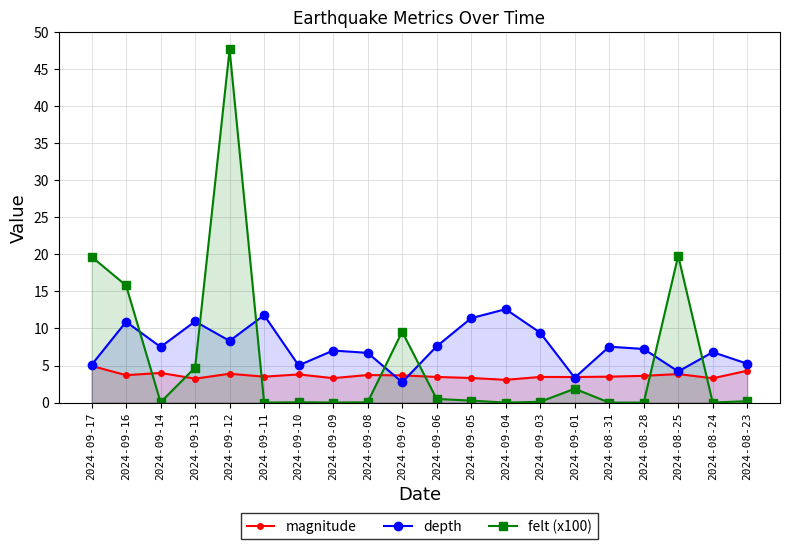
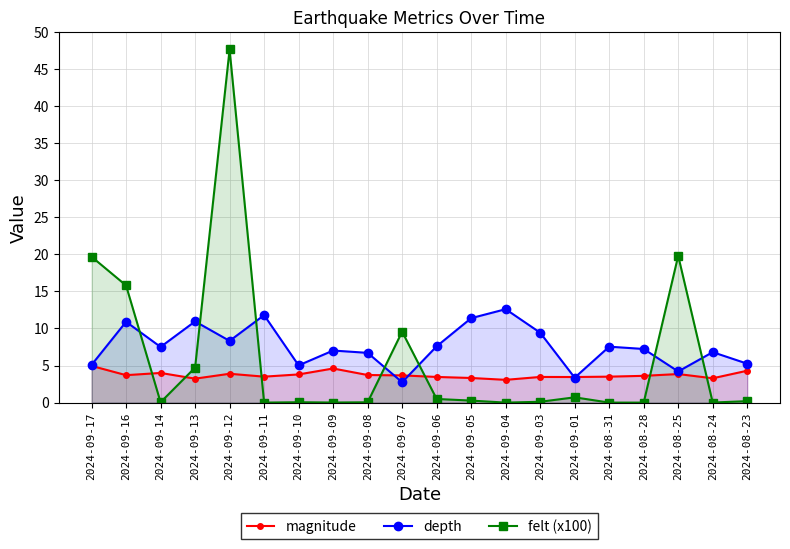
  {
    "magnitude": {
      "2024-09-16": 4,
      "2024-09-14": 4,
      "2024-09-13": 3,
      "2024-09-12": 4,
      "2024-09-11": 4,
      "2024-09-10": 4,
-     "2024-09-09": 3,
+     "2024-09-09": 5,
      "2024-09-08": 4,
      "2024-09-07": 4,
      "2024-09-06": 3,
      "2024-09-05": 3,
      "2024-09-04": 3,
      "2024-09-03": 3,
      "2024-08-31": 4,
      "2024-08-28": 4,
      "2024-08-25": 4,
      "2024-08-24": 3,
      "2024-08-23": 4
    },
    "depth": {
      "2024-09-16": 11,
      "2024-09-14": 8,
      "2024-09-13": 11,
      "2024-09-12": 8,
      "2024-09-11": 12,
      "2024-09-10": 5,
      "2024-09-09": 7,
      "2024-09-08": 7,
      "2024-09-07": 3,
      "2024-09-06": 8,
      "2024-09-05": 11,
      "2024-09-04": 13,
      "2024-09-03": 9,
      "2024-08-31": 8,
      "2024-08-28": 7,
      "2024-08-25": 4,
      "2024-08-24": 7,
      "2024-08-23": 5
    },
    "felt (x100)": {
      "2024-09-17": 20,
      "2024-09-16": 16,
      "2024-09-14": 0,
      "2024-09-13": 5,
      "2024-09-12": 48,
      "2024-09-11": 0,
      "2024-09-10": 0,
      "2024-09-09": 0,
      "2024-09-08": 0,
      "2024-09-07": 10,
      "2024-09-06": 0,
      "2024-09-05": 0,
      "2024-09-04": 0,
      "2024-09-03": 0,
-     "2024-09-01": 2,
+     "2024-09-01": 1,
      "2024-08-31": 0,
      "2024-08-28": 0,
      "2024-08-25": 20,
      "2024-08-24": 0,
      "2024-08-23": 0
    }
  }
